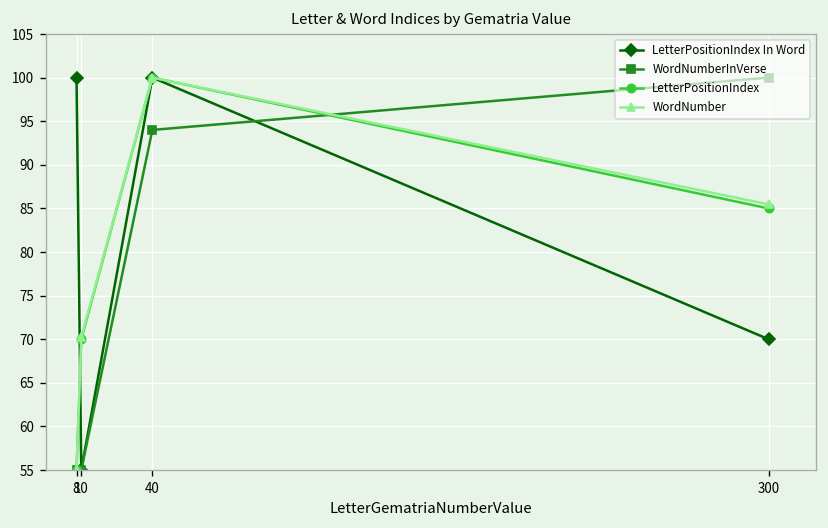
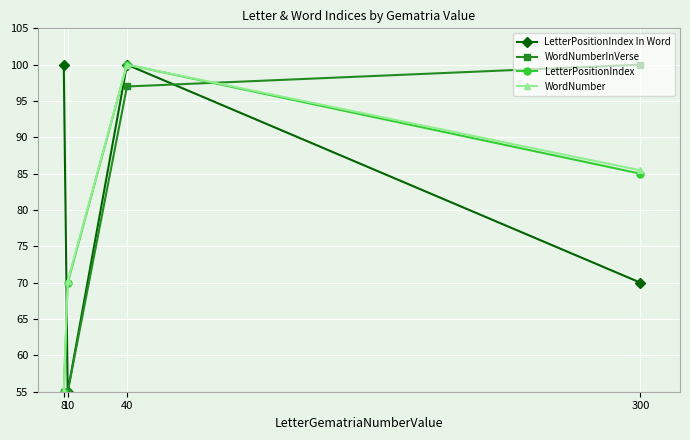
  {
    "LetterPositionIndex In Word": {
      "300": 70
    },
    "WordNumberInVerse": {
-     "40": 94
+     "40": 97
    },
    "LetterPositionIndex": {
      "300": 85
    },
    "WordNumber": {
      "300": 85
    }
  }
